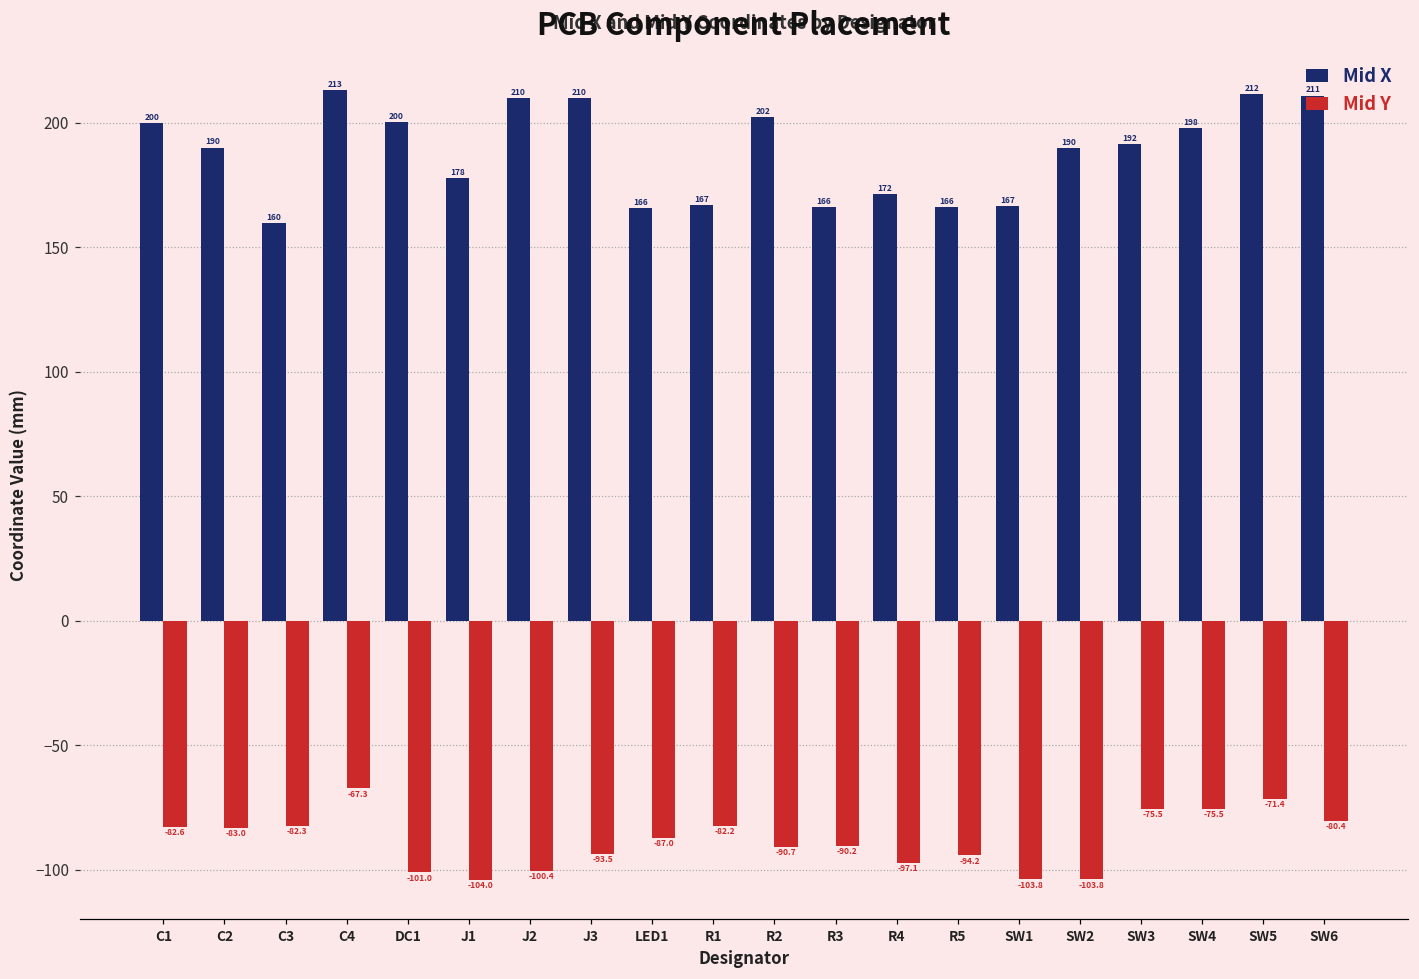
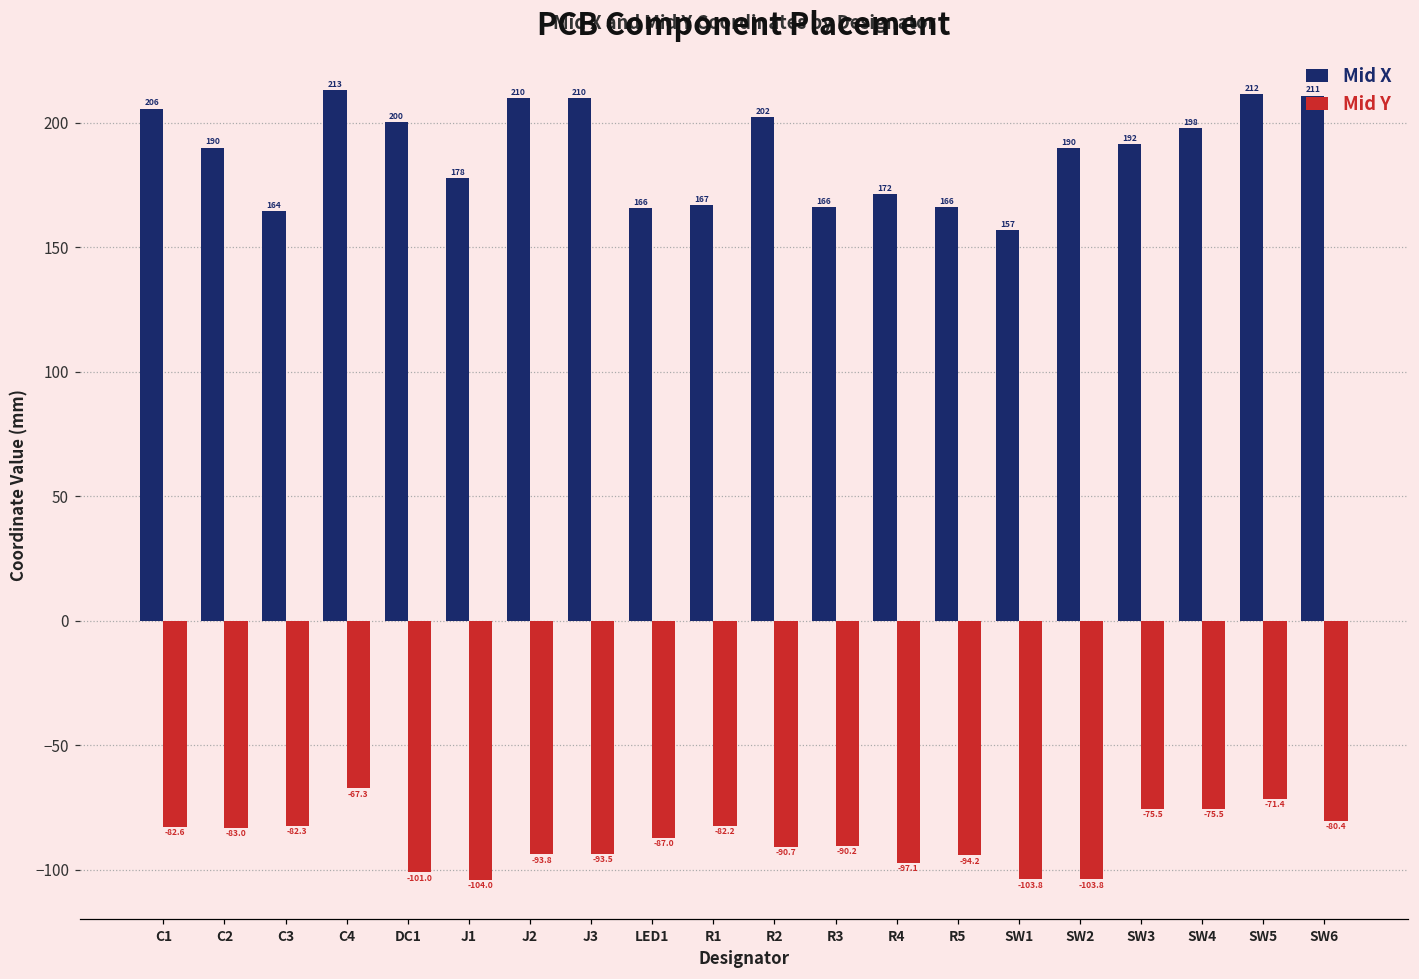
  {
    "Mid X": {
-     "C1": 200,
+     "C1": 206,
      "C2": 190,
-     "C3": 160,
+     "C3": 164,
      "C4": 213,
      "DC1": 200,
      "J1": 178,
      "J2": 210,
      "J3": 210,
      "LED1": 166,
      "R1": 167,
      "R2": 202,
      "R3": 166,
      "R4": 172,
      "R5": 166,
-     "SW1": 167,
+     "SW1": 157,
      "SW2": 190,
      "SW3": 192,
      "SW4": 198,
      "SW5": 212,
      "SW6": 211
    },
    "Mid Y": {
      "C1": -82.6,
      "C2": -83.0,
      "C3": -82.3,
      "C4": -67.3,
      "DC1": -101.0,
      "J1": -104.0,
-     "J2": -100.4,
+     "J2": -93.8,
      "J3": -93.5,
      "LED1": -87.0,
      "R1": -82.2,
      "R2": -90.7,
      "R3": -90.2,
      "R4": -97.1,
      "R5": -94.2,
      "SW1": -103.8,
      "SW2": -103.8,
      "SW3": -75.5,
      "SW4": -75.5,
      "SW5": -71.4,
      "SW6": -80.4
    }
  }
